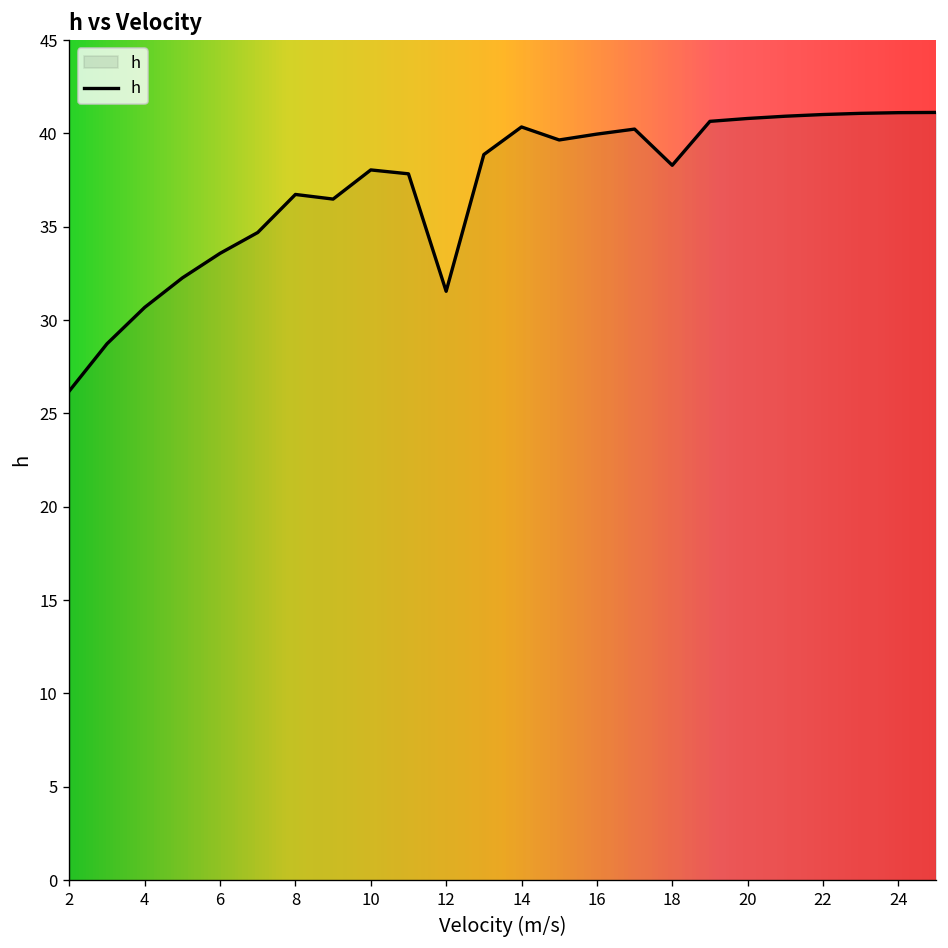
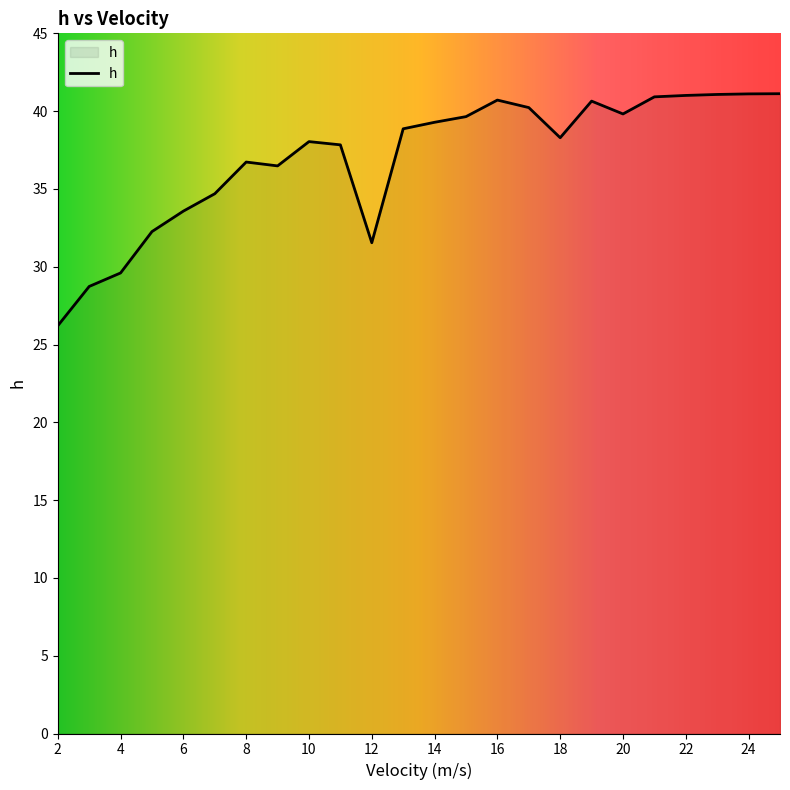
  {
    "2": 26.2,
-   "4": 30.7,
+   "4": 29.6,
    "6": 33.6,
    "8": 36.7,
    "10": 38.0,
    "12": 31.5,
-   "14": 40.3,
-   "16": 40.0,
+   "14": 39.3,
+   "16": 40.7,
    "18": 38.3,
-   "20": 40.8,
+   "20": 39.8,
    "22": 41.0,
    "24": 41.1
  }
